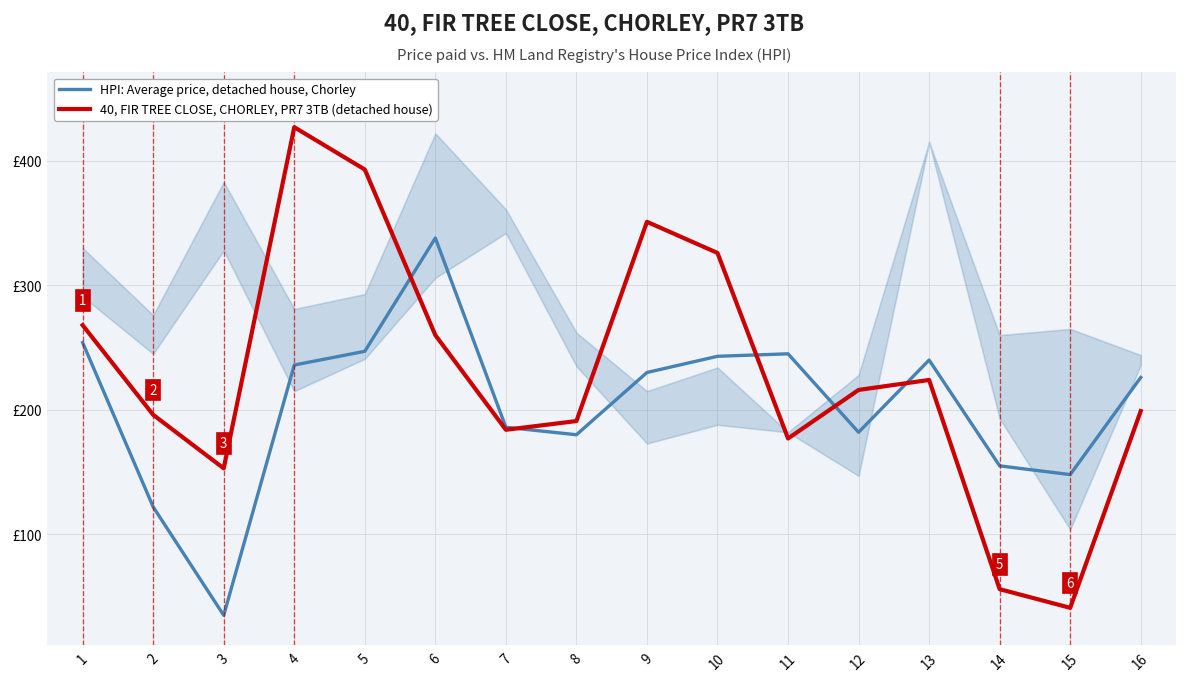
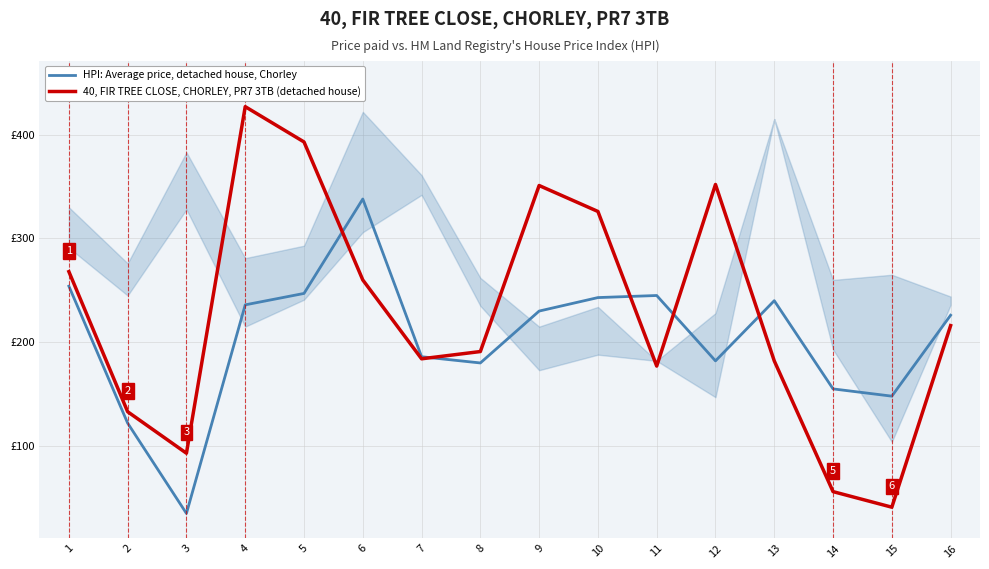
  {
    "40, FIR TREE CLOSE, CHORLEY, PR7 3TB (detached house)": {
-     "2": "£196",
-     "3": "£153",
+     "2": "£133",
+     "3": "£93",
      "4": "£427",
      "5": "£393",
      "6": "£260",
      "8": "£191",
      "9": "£351",
      "10": "£326",
      "11": "£177",
-     "12": "£216",
-     "13": "£224",
-     "16": "£199"
+     "12": "£352",
+     "13": "£182",
+     "16": "£216"
    }
  }
